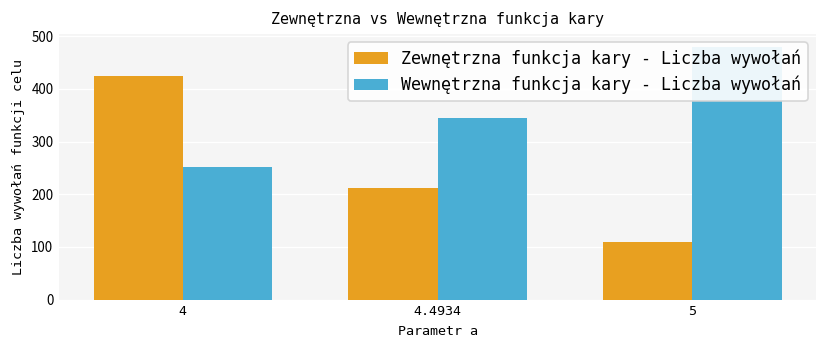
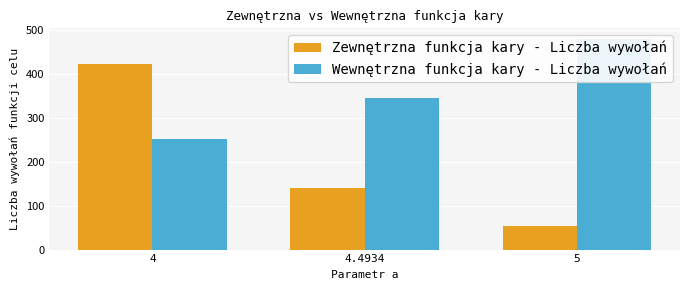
  {
    "Zewnętrzna funkcja kary - Liczba wywołań": {
      "4": 420,
-     "4.4934": 210,
-     "5": 110
+     "4.4934": 140,
+     "5": 50
    },
    "Wewnętrzna funkcja kary - Liczba wywołań": {
      "4": 250,
      "4.4934": 350
    }
  }
